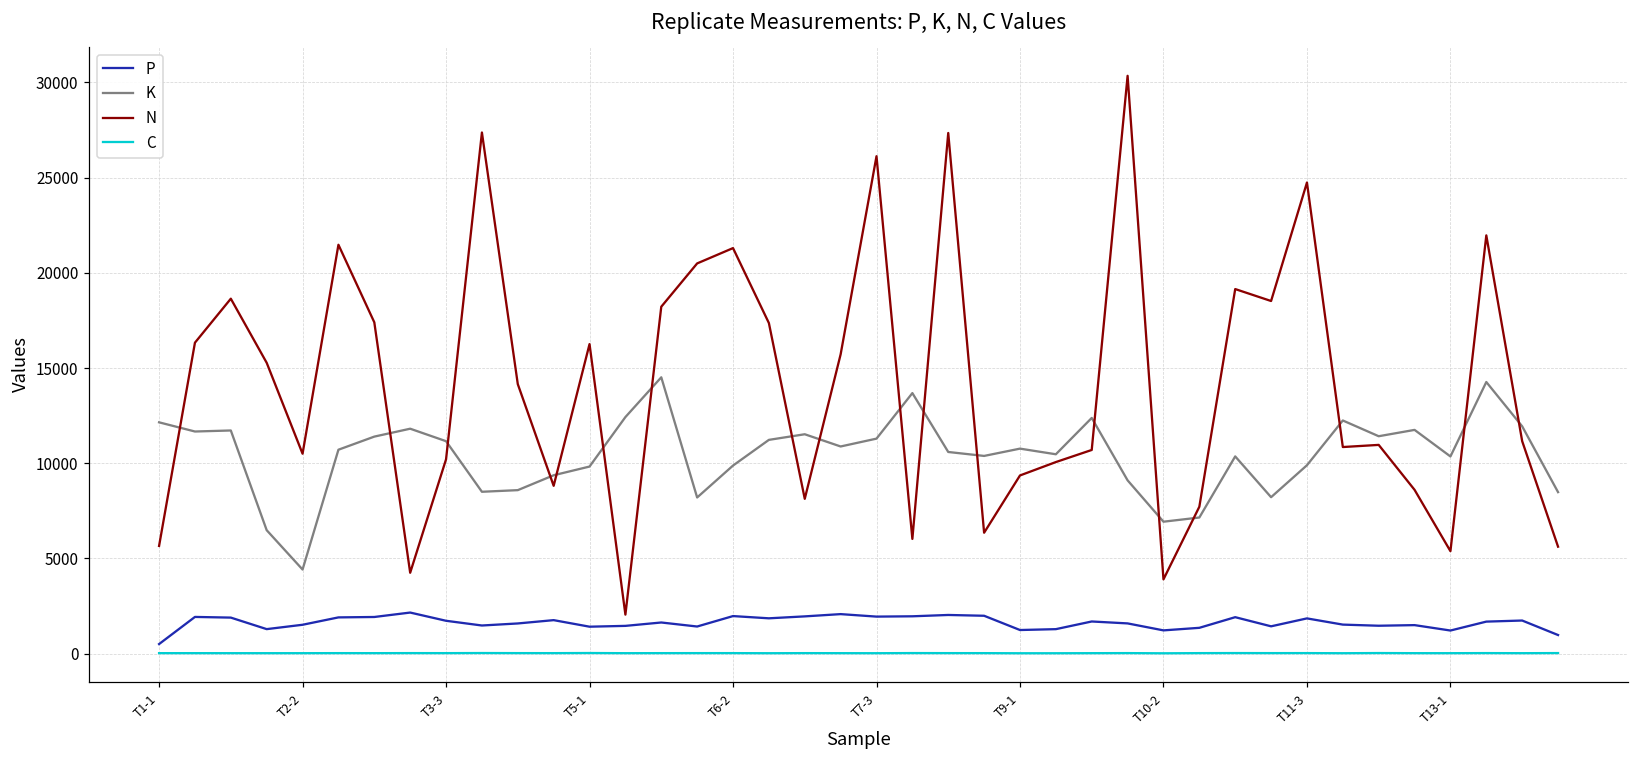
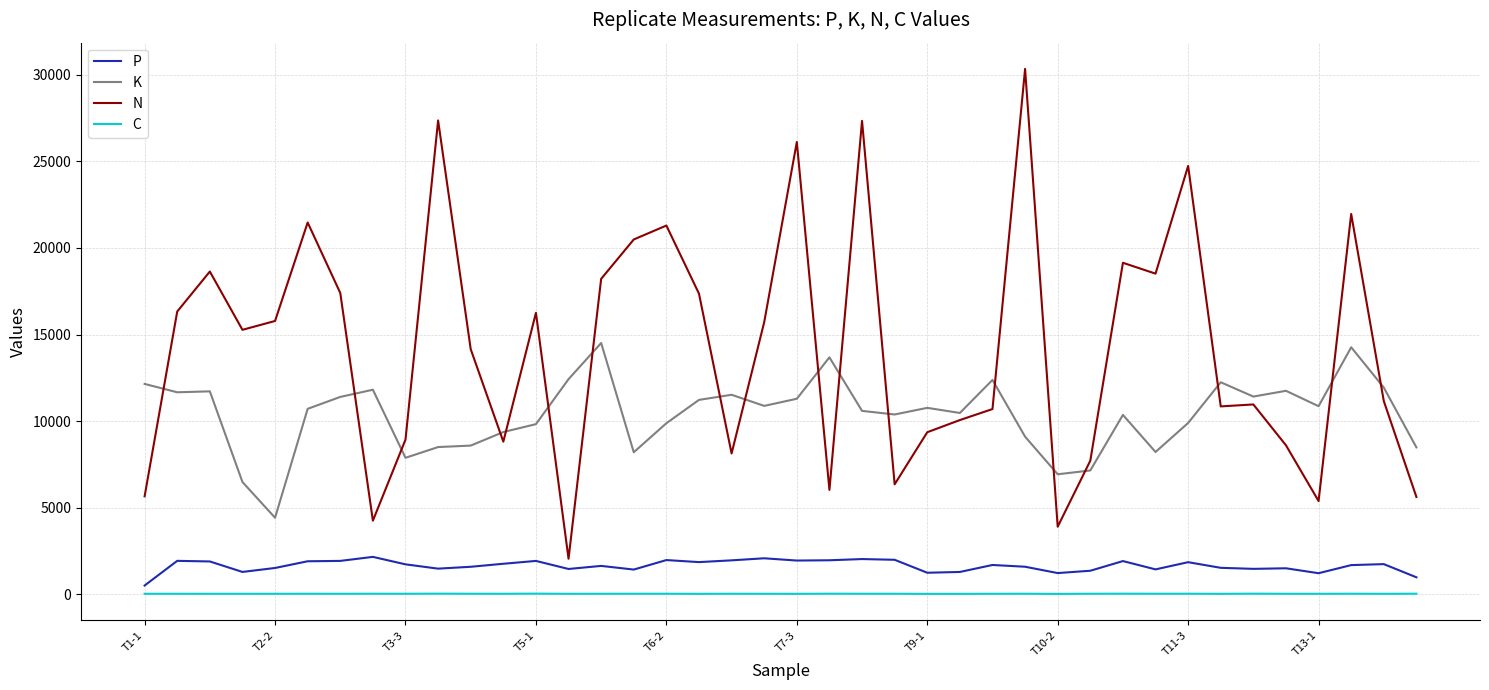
  {
    "P": {
      "T1-1": 500,
      "T2-2": 1500,
      "T3-3": 1700,
-     "T5-1": 1400,
+     "T5-1": 1900,
      "T6-2": 2000,
      "T7-3": 1900,
      "T9-1": 1200,
      "T10-2": 1200,
      "T11-3": 1900,
      "T13-1": 1200
    },
    "K": {
      "T1-1": 12100,
      "T2-2": 4400,
-     "T3-3": 11200,
+     "T3-3": 7900,
      "T5-1": 9800,
      "T6-2": 9900,
      "T7-3": 11300,
      "T9-1": 10800,
      "T10-2": 6900,
      "T11-3": 9900,
-     "T13-1": 10400
+     "T13-1": 10900
    },
    "N": {
      "T1-1": 5700,
-     "T2-2": 10500,
-     "T3-3": 10200,
+     "T2-2": 15800,
+     "T3-3": 8900,
      "T5-1": 16300,
      "T6-2": 21300,
      "T7-3": 26100,
      "T9-1": 9400,
      "T10-2": 3900,
      "T11-3": 24700,
      "T13-1": 5400
    },
    "C": {
      "T1-1": 0,
      "T2-2": 0,
      "T3-3": 0,
      "T5-1": 0,
      "T6-2": 0,
      "T7-3": 0,
      "T9-1": 0,
      "T10-2": 0,
      "T11-3": 0,
      "T13-1": 0
    }
  }
